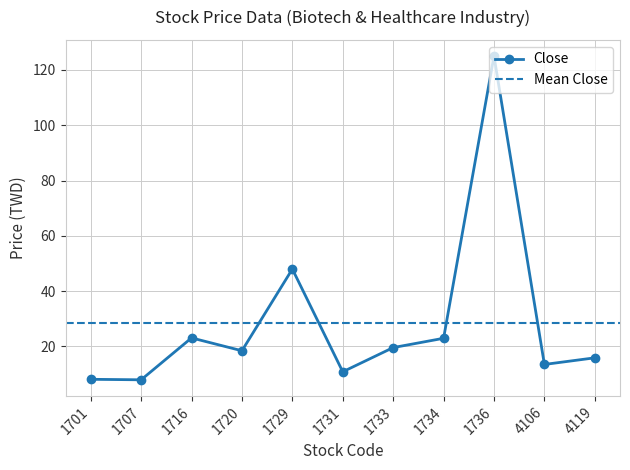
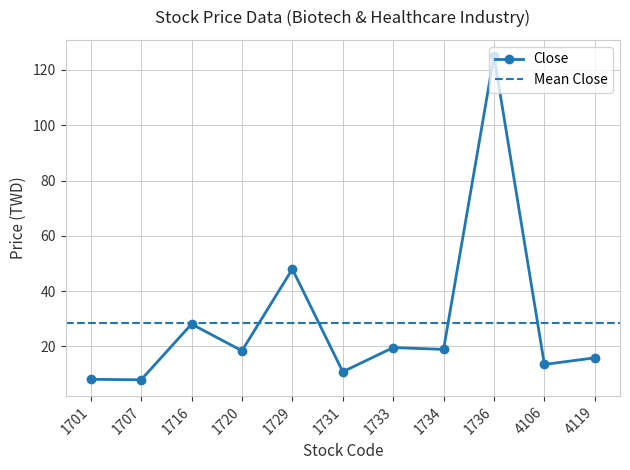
  {
    "1701": 8,
    "1707": 8,
-   "1716": 23,
+   "1716": 28,
    "1720": 18,
    "1729": 48,
    "1731": 11,
    "1733": 20,
-   "1734": 23,
+   "1734": 19,
    "4106": 14,
    "4119": 16
  }
